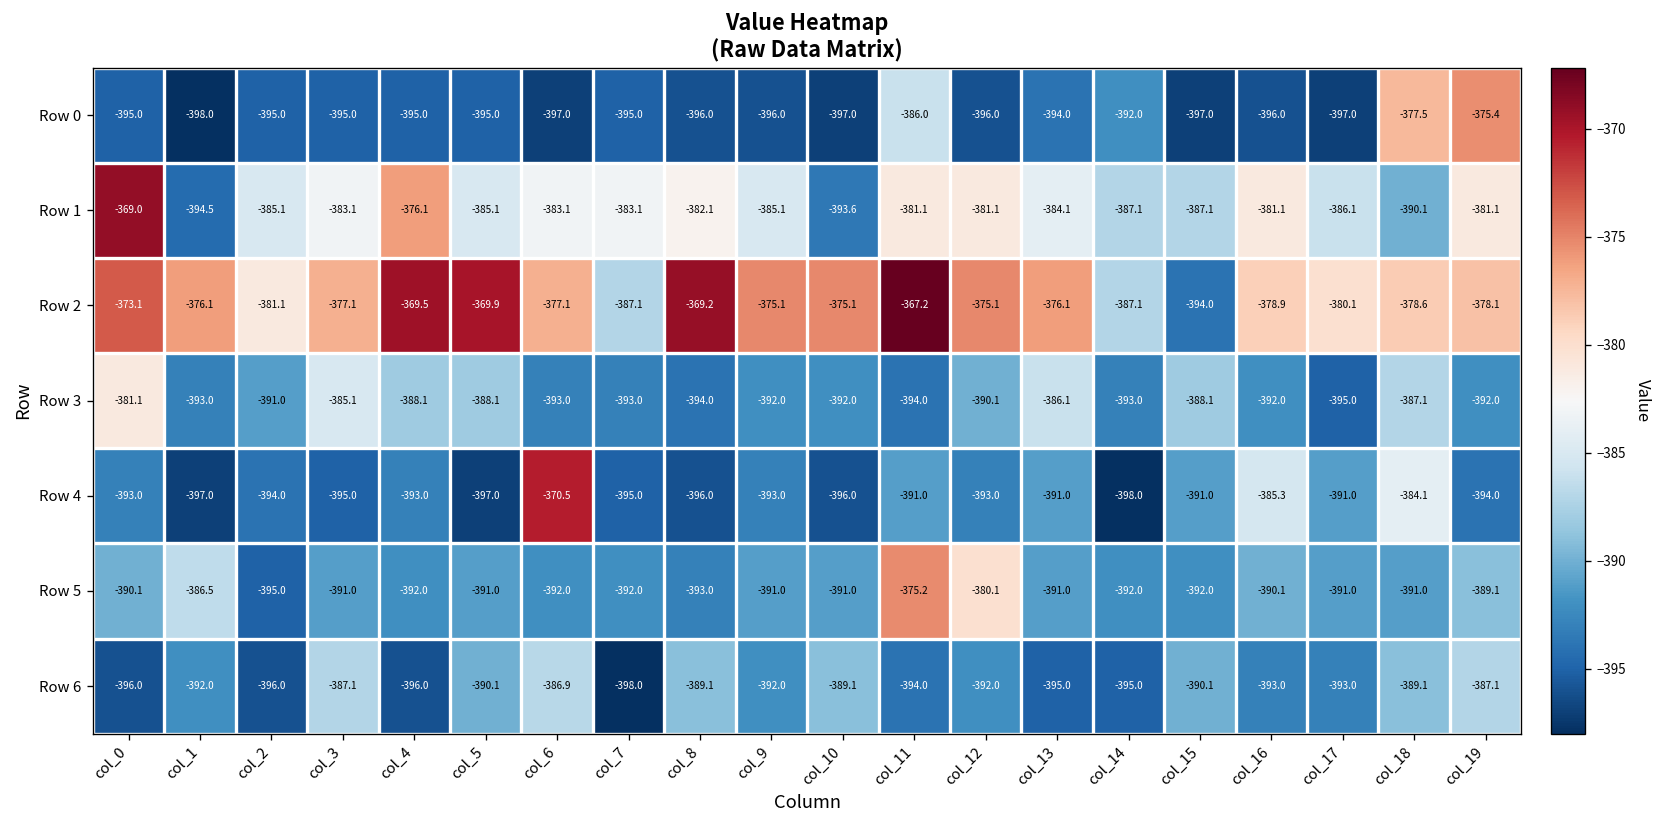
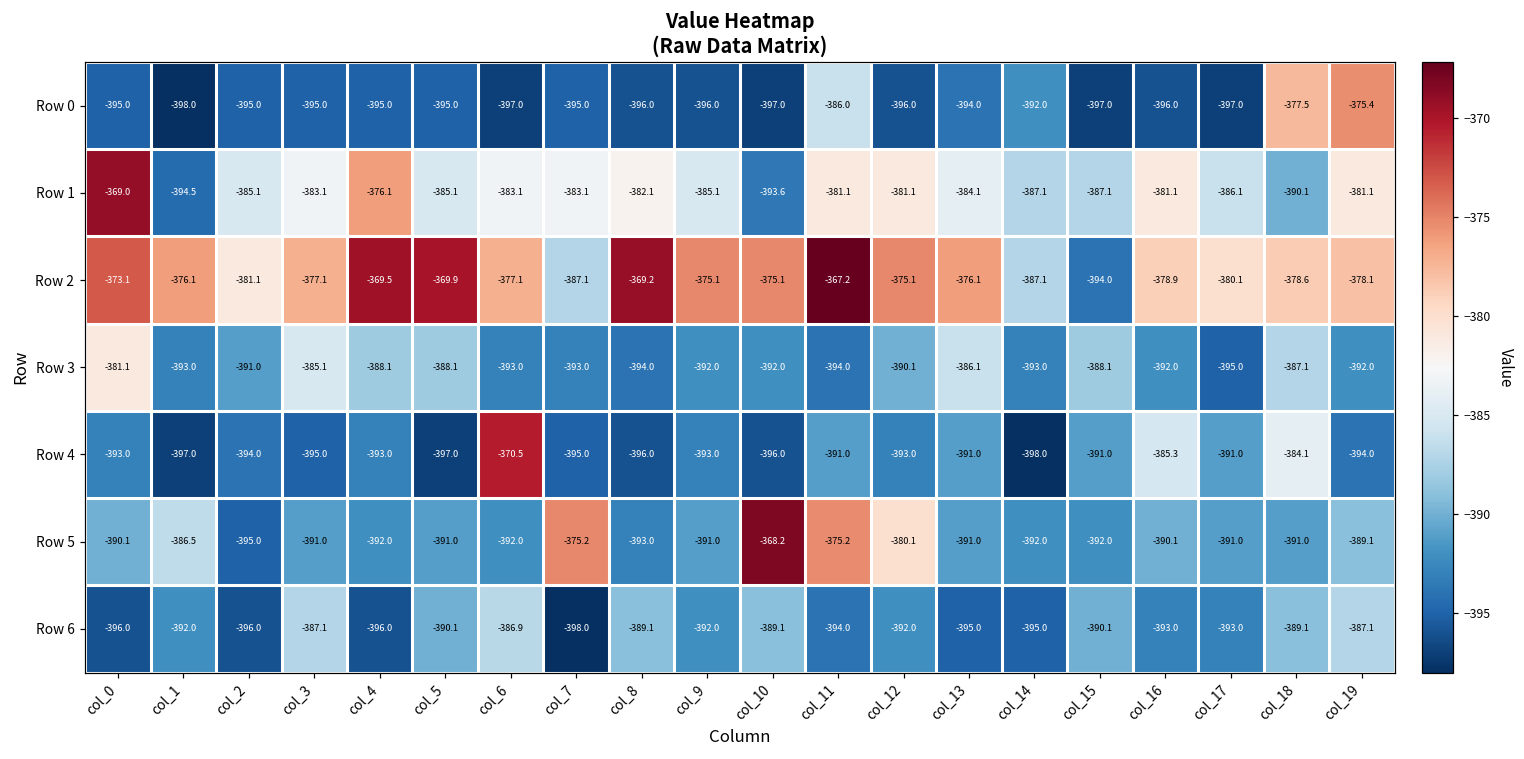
  {
    "Row 0": {
      "col_0": -395.0,
      "col_1": -398.0,
      "col_2": -395.0,
      "col_3": -395.0,
      "col_4": -395.0,
      "col_5": -395.0,
      "col_6": -397.0,
      "col_7": -395.0,
      "col_8": -396.0,
      "col_9": -396.0,
      "col_10": -397.0,
      "col_11": -386.0,
      "col_12": -396.0,
      "col_13": -394.0,
      "col_14": -392.0,
      "col_15": -397.0,
      "col_16": -396.0,
      "col_17": -397.0,
      "col_18": -377.5,
      "col_19": -375.4
    },
    "Row 1": {
      "col_0": -369.0,
      "col_1": -394.5,
      "col_2": -385.1,
      "col_3": -383.1,
      "col_4": -376.1,
      "col_5": -385.1,
      "col_6": -383.1,
      "col_7": -383.1,
      "col_8": -382.1,
      "col_9": -385.1,
      "col_10": -393.6,
      "col_11": -381.1,
      "col_12": -381.1,
      "col_13": -384.1,
      "col_14": -387.1,
      "col_15": -387.1,
      "col_16": -381.1,
      "col_17": -386.1,
      "col_18": -390.1,
      "col_19": -381.1
    },
    "Row 2": {
      "col_0": -373.1,
      "col_1": -376.1,
      "col_2": -381.1,
      "col_3": -377.1,
      "col_4": -369.5,
      "col_5": -369.9,
      "col_6": -377.1,
      "col_7": -387.1,
      "col_8": -369.2,
      "col_9": -375.1,
      "col_10": -375.1,
      "col_11": -367.2,
      "col_12": -375.1,
      "col_13": -376.1,
      "col_14": -387.1,
      "col_15": -394.0,
      "col_16": -378.9,
      "col_17": -380.1,
      "col_18": -378.6,
      "col_19": -378.1
    },
    "Row 3": {
      "col_0": -381.1,
      "col_1": -393.0,
      "col_2": -391.0,
      "col_3": -385.1,
      "col_4": -388.1,
      "col_5": -388.1,
      "col_6": -393.0,
      "col_7": -393.0,
      "col_8": -394.0,
      "col_9": -392.0,
      "col_10": -392.0,
      "col_11": -394.0,
      "col_12": -390.1,
      "col_13": -386.1,
      "col_14": -393.0,
      "col_15": -388.1,
      "col_16": -392.0,
      "col_17": -395.0,
      "col_18": -387.1,
      "col_19": -392.0
    },
    "Row 4": {
      "col_0": -393.0,
      "col_1": -397.0,
      "col_2": -394.0,
      "col_3": -395.0,
      "col_4": -393.0,
      "col_5": -397.0,
      "col_6": -370.5,
      "col_7": -395.0,
      "col_8": -396.0,
      "col_9": -393.0,
      "col_10": -396.0,
      "col_11": -391.0,
      "col_12": -393.0,
      "col_13": -391.0,
      "col_14": -398.0,
      "col_15": -391.0,
      "col_16": -385.3,
      "col_17": -391.0,
      "col_18": -384.1,
      "col_19": -394.0
    },
    "Row 5": {
      "col_0": -390.1,
      "col_1": -386.5,
      "col_2": -395.0,
      "col_3": -391.0,
      "col_4": -392.0,
      "col_5": -391.0,
      "col_6": -392.0,
-     "col_7": -392.0,
+     "col_7": -375.2,
      "col_8": -393.0,
      "col_9": -391.0,
-     "col_10": -391.0,
+     "col_10": -368.2,
      "col_11": -375.2,
      "col_12": -380.1,
      "col_13": -391.0,
      "col_14": -392.0,
      "col_15": -392.0,
      "col_16": -390.1,
      "col_17": -391.0,
      "col_18": -391.0,
      "col_19": -389.1
    },
    "Row 6": {
      "col_0": -396.0,
      "col_1": -392.0,
      "col_2": -396.0,
      "col_3": -387.1,
      "col_4": -396.0,
      "col_5": -390.1,
      "col_6": -386.9,
      "col_7": -398.0,
      "col_8": -389.1,
      "col_9": -392.0,
      "col_10": -389.1,
      "col_11": -394.0,
      "col_12": -392.0,
      "col_13": -395.0,
      "col_14": -395.0,
      "col_15": -390.1,
      "col_16": -393.0,
      "col_17": -393.0,
      "col_18": -389.1,
      "col_19": -387.1
    }
  }
